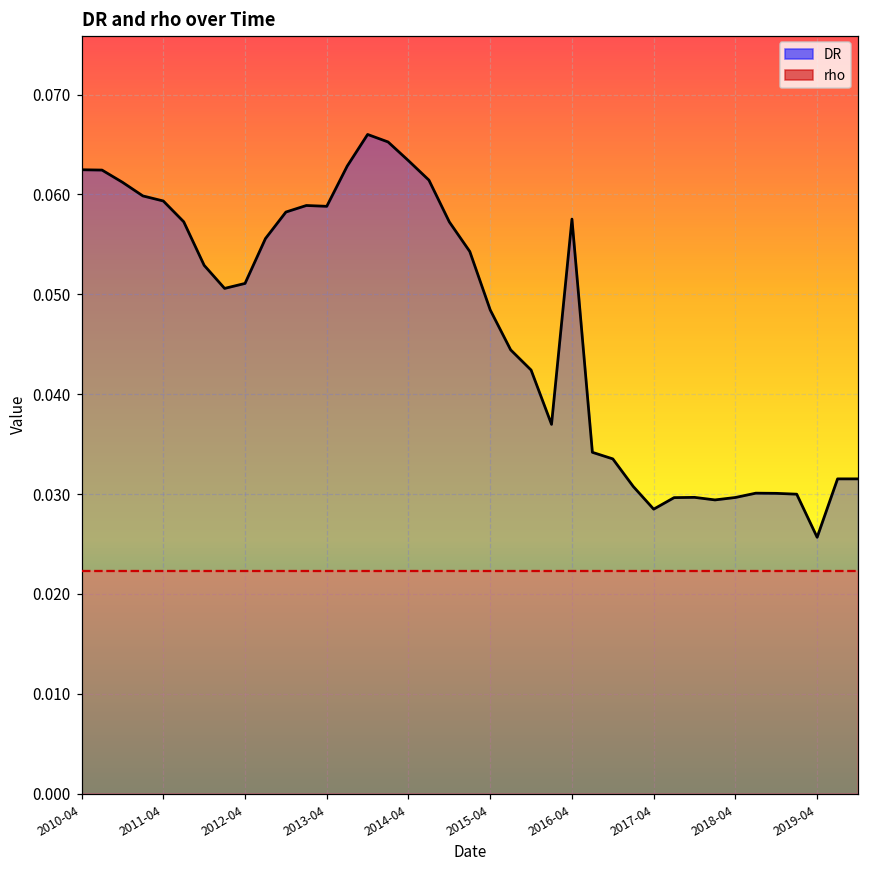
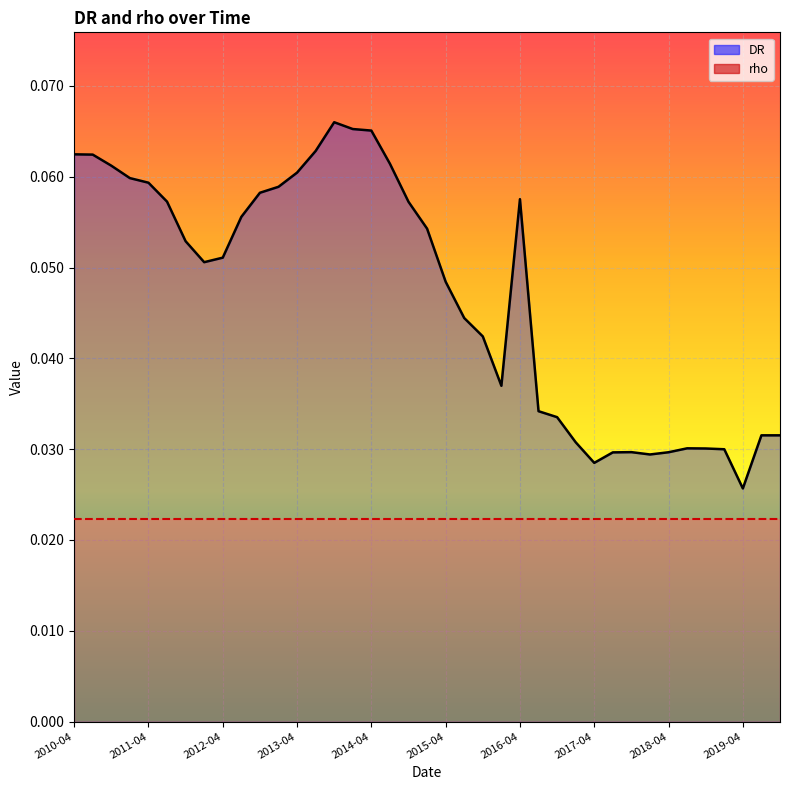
  {
    "DR": {
      "2010-04": 0.062,
      "2011-04": 0.059,
      "2012-04": 0.051,
-     "2013-04": 0.059,
-     "2014-04": 0.063,
+     "2013-04": 0.060,
+     "2014-04": 0.065,
      "2015-04": 0.048,
      "2016-04": 0.058,
      "2017-04": 0.028,
      "2018-04": 0.030,
      "2019-04": 0.026
    }
  }
